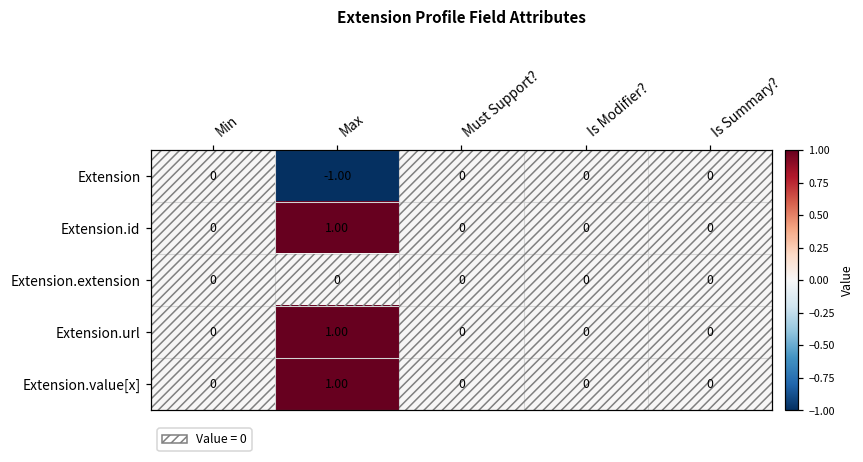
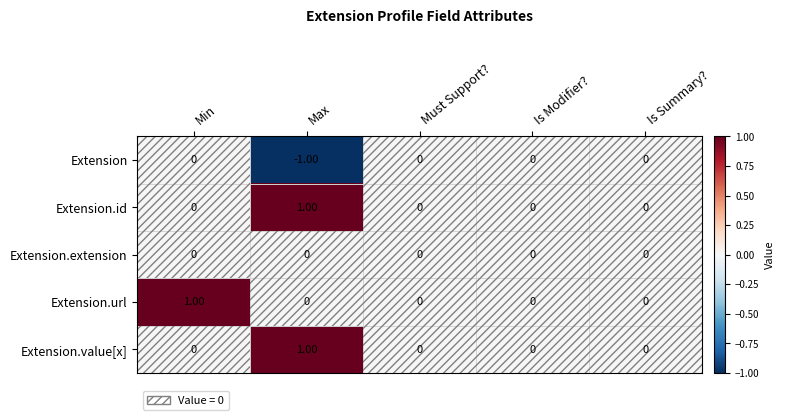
  {
    "Extension": {
      "Min": 0,
      "Max": -1.00,
      "Must Support?": 0,
      "Is Modifier?": 0,
      "Is Summary?": 0
    },
    "Extension.id": {
      "Min": 0,
      "Max": 1.00,
      "Must Support?": 0,
      "Is Modifier?": 0,
      "Is Summary?": 0
    },
    "Extension.extension": {
      "Min": 0,
      "Max": 0,
      "Must Support?": 0,
      "Is Modifier?": 0,
      "Is Summary?": 0
    },
    "Extension.url": {
-     "Min": 0,
-     "Max": 1.00,
+     "Min": 1.00,
+     "Max": 0,
      "Must Support?": 0,
      "Is Modifier?": 0,
      "Is Summary?": 0
    },
    "Extension.value[x]": {
      "Min": 0,
      "Max": 1.00,
      "Must Support?": 0,
      "Is Modifier?": 0,
      "Is Summary?": 0
    }
  }
